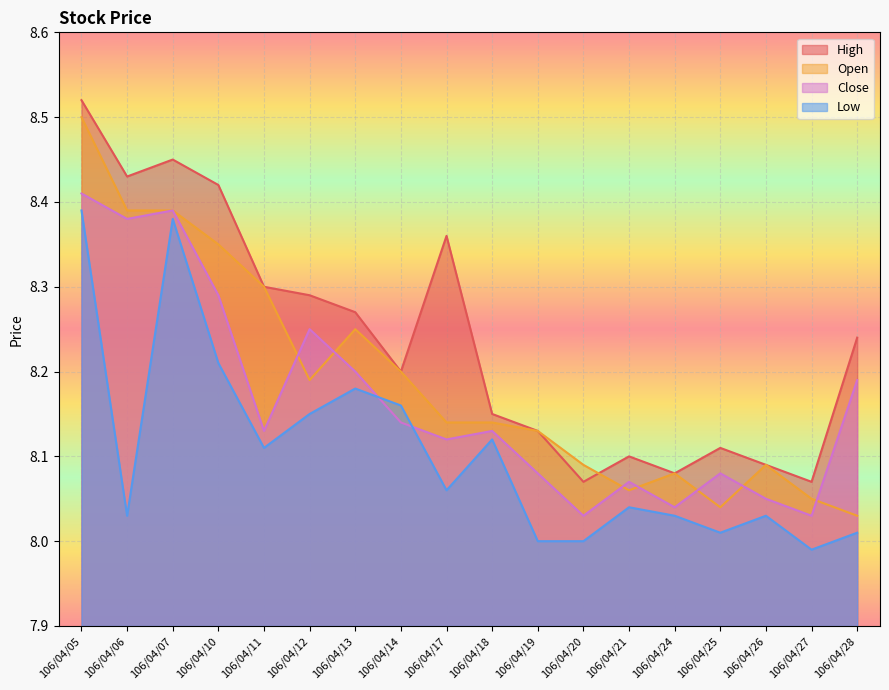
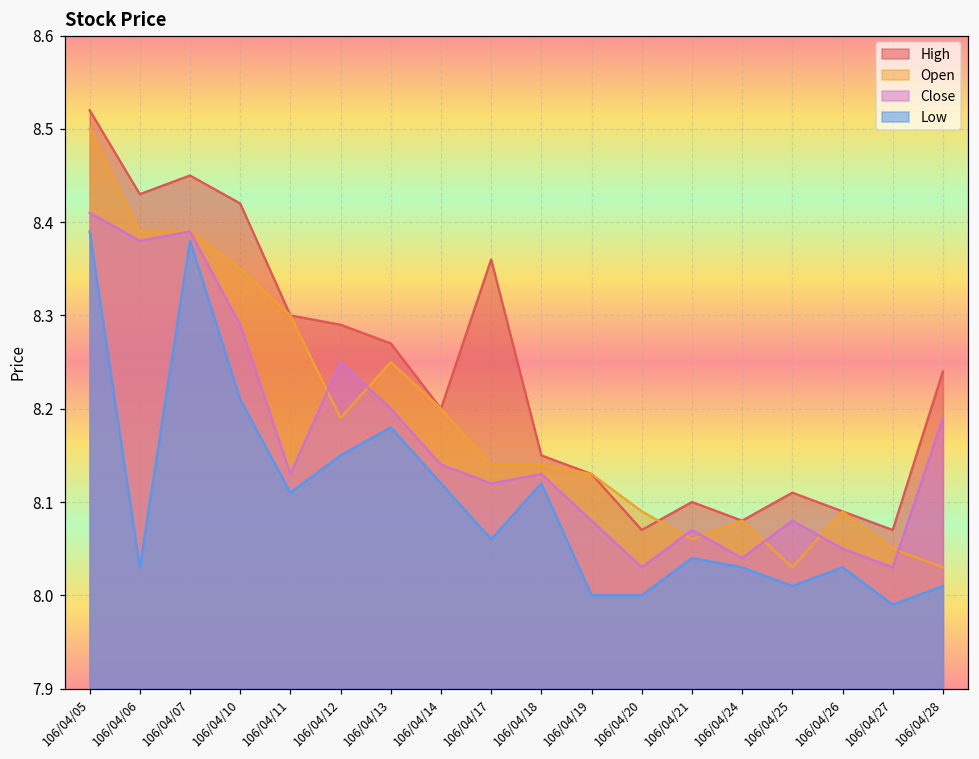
  {
    "High": {
      "106/04/05": 8.52,
      "106/04/06": 8.43,
      "106/04/07": 8.45,
      "106/04/10": 8.42,
      "106/04/12": 8.29,
      "106/04/13": 8.27,
      "106/04/17": 8.36,
      "106/04/18": 8.15,
      "106/04/20": 8.07,
      "106/04/21": 8.10,
      "106/04/25": 8.11,
      "106/04/27": 8.07,
      "106/04/28": 8.24
    },
    "Open": {
      "106/04/05": 8.50,
      "106/04/06": 8.39,
      "106/04/10": 8.35,
      "106/04/12": 8.19,
      "106/04/13": 8.25,
      "106/04/17": 8.14,
      "106/04/18": 8.14,
      "106/04/20": 8.09,
      "106/04/21": 8.06,
-     "106/04/25": 8.04,
+     "106/04/25": 8.03,
      "106/04/27": 8.05,
      "106/04/28": 8.03
    },
    "Close": {
      "106/04/05": 8.41,
      "106/04/06": 8.38,
      "106/04/10": 8.29,
      "106/04/11": 8.13,
      "106/04/12": 8.25,
      "106/04/13": 8.20,
      "106/04/14": 8.14,
      "106/04/17": 8.12,
      "106/04/18": 8.13,
      "106/04/19": 8.08,
      "106/04/20": 8.03,
      "106/04/21": 8.07,
      "106/04/24": 8.04,
      "106/04/25": 8.08,
      "106/04/26": 8.05,
      "106/04/27": 8.03,
      "106/04/28": 8.19
    },
    "Low": {
      "106/04/05": 8.39,
      "106/04/06": 8.03,
      "106/04/07": 8.38,
      "106/04/10": 8.21,
      "106/04/11": 8.11,
      "106/04/12": 8.15,
      "106/04/13": 8.18,
-     "106/04/14": 8.16,
+     "106/04/14": 8.12,
      "106/04/17": 8.06,
      "106/04/18": 8.12,
      "106/04/19": 8.00,
      "106/04/20": 8.00,
      "106/04/21": 8.04,
      "106/04/24": 8.03,
      "106/04/25": 8.01,
      "106/04/26": 8.03,
      "106/04/27": 7.99,
      "106/04/28": 8.01
    }
  }
